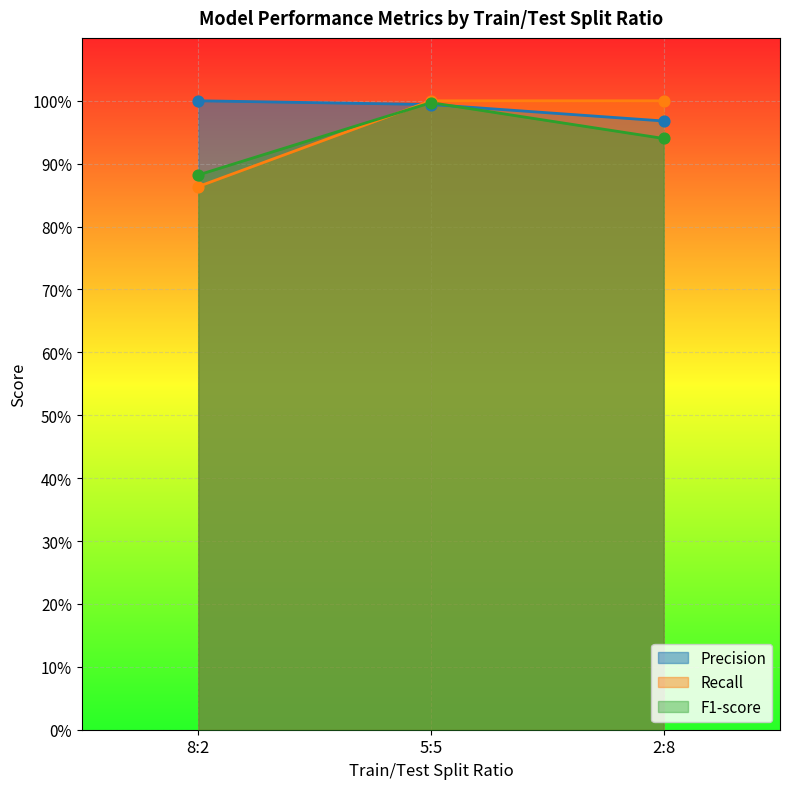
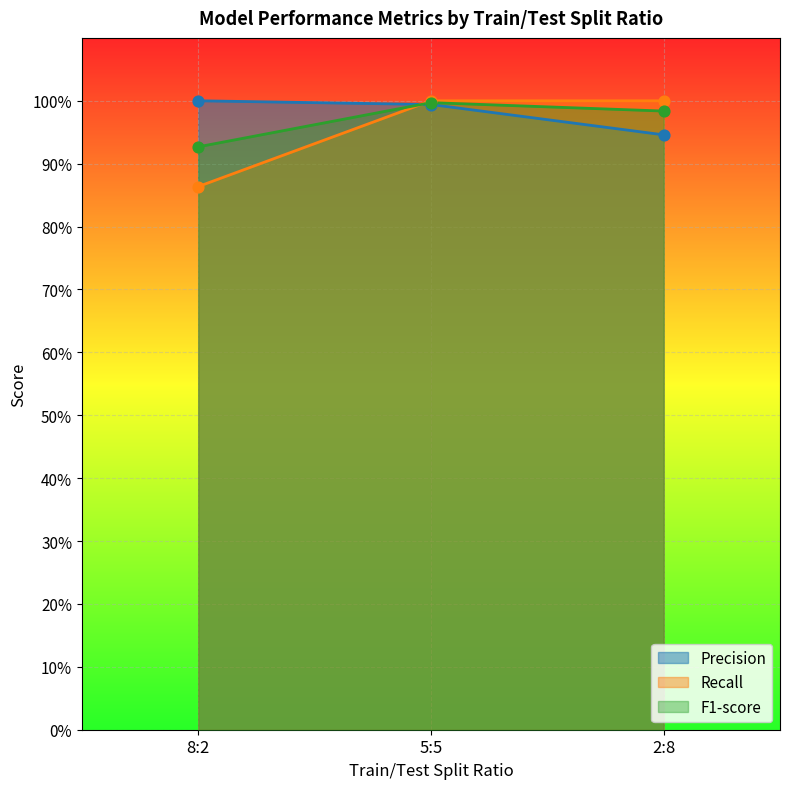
  {
    "Precision": {
      "8:2": "100%",
-     "2:8": "97%"
+     "2:8": "95%"
    },
    "Recall": {
      "8:2": "86%",
      "2:8": "100%"
    },
    "F1-score": {
-     "8:2": "88%",
-     "2:8": "94%"
+     "8:2": "93%",
+     "2:8": "98%"
    }
  }
